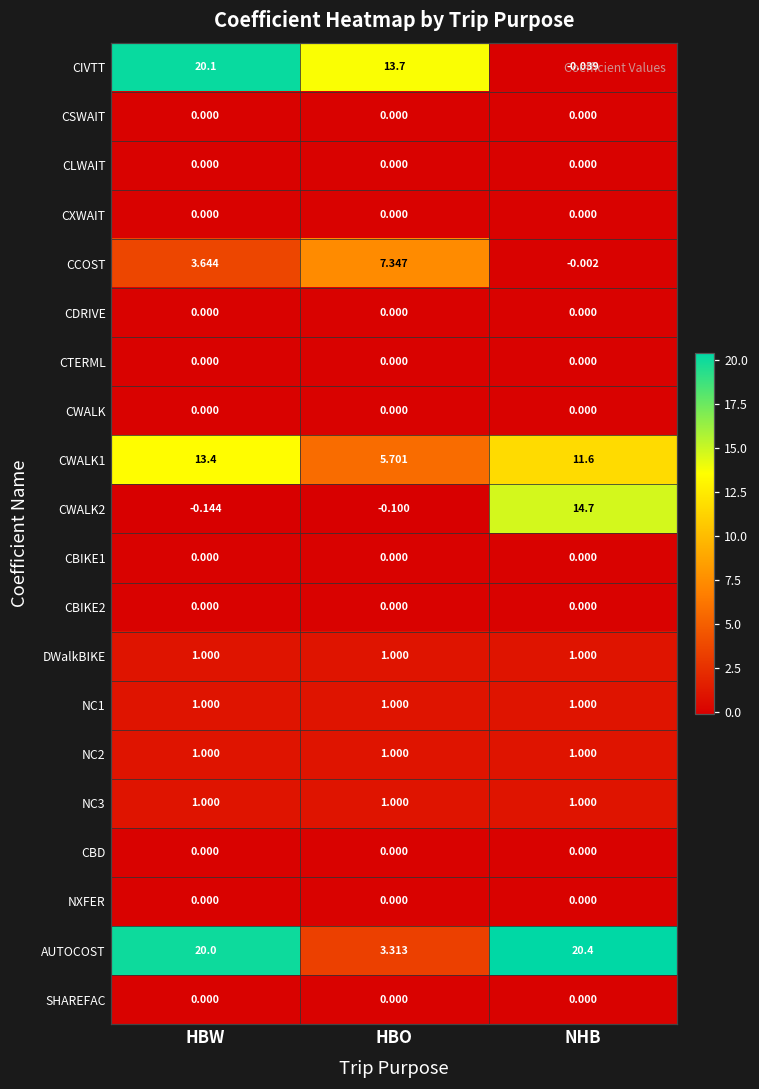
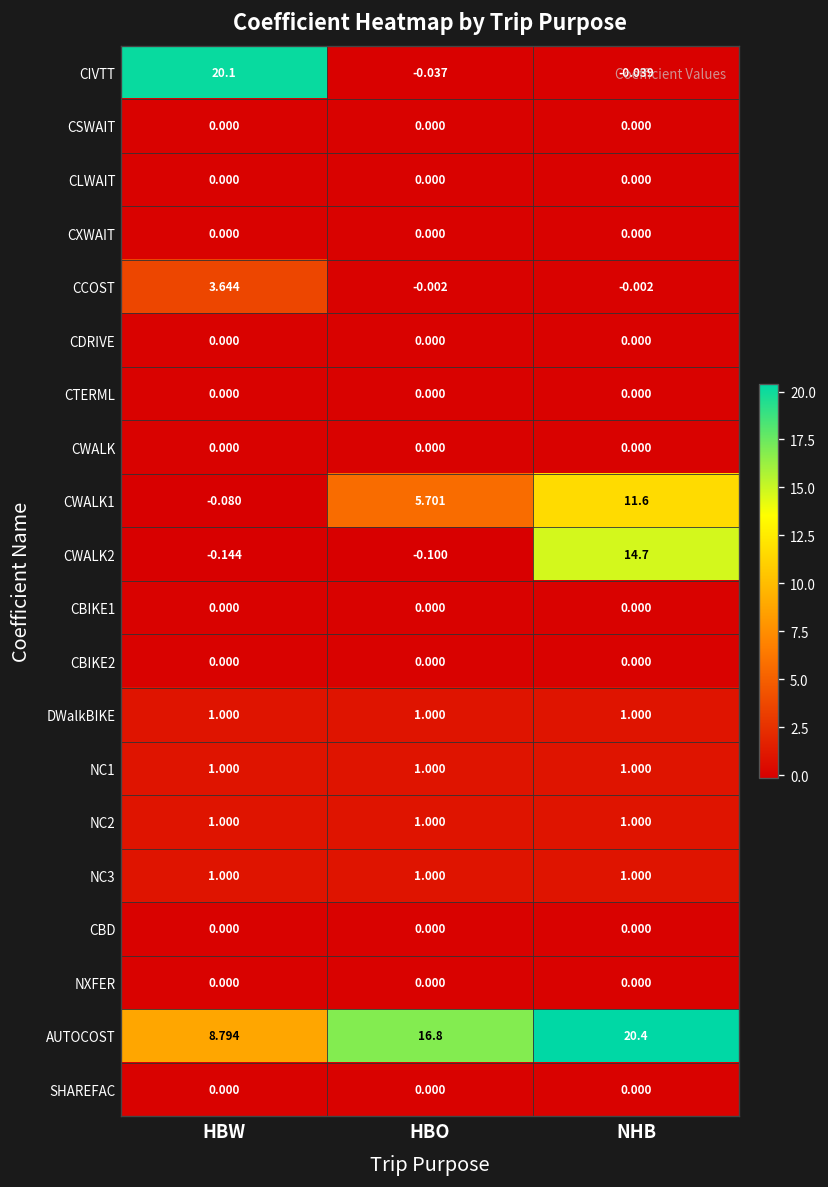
  {
    "CIVTT": {
      "HBW": 20.1,
-     "HBO": 13.7
+     "HBO": -0.037
    },
    "CSWAIT": {
      "HBW": 0.000,
      "HBO": 0.000,
      "NHB": 0.000
    },
    "CLWAIT": {
      "HBW": 0.000,
      "HBO": 0.000,
      "NHB": 0.000
    },
    "CXWAIT": {
      "HBW": 0.000,
      "HBO": 0.000,
      "NHB": 0.000
    },
    "CCOST": {
      "HBW": 3.644,
-     "HBO": 7.347,
+     "HBO": -0.002,
      "NHB": -0.002
    },
    "CDRIVE": {
      "HBW": 0.000,
      "HBO": 0.000,
      "NHB": 0.000
    },
    "CTERML": {
      "HBW": 0.000,
      "HBO": 0.000,
      "NHB": 0.000
    },
    "CWALK": {
      "HBW": 0.000,
      "HBO": 0.000,
      "NHB": 0.000
    },
    "CWALK1": {
-     "HBW": 13.4,
+     "HBW": -0.080,
      "HBO": 5.701,
      "NHB": 11.6
    },
    "CWALK2": {
      "HBW": -0.144,
      "HBO": -0.100,
      "NHB": 14.7
    },
    "CBIKE1": {
      "HBW": 0.000,
      "HBO": 0.000,
      "NHB": 0.000
    },
    "CBIKE2": {
      "HBW": 0.000,
      "HBO": 0.000,
      "NHB": 0.000
    },
    "DWalkBIKE": {
      "HBW": 1.000,
      "HBO": 1.000,
      "NHB": 1.000
    },
    "NC1": {
      "HBW": 1.000,
      "HBO": 1.000,
      "NHB": 1.000
    },
    "NC2": {
      "HBW": 1.000,
      "HBO": 1.000,
      "NHB": 1.000
    },
    "NC3": {
      "HBW": 1.000,
      "HBO": 1.000,
      "NHB": 1.000
    },
    "CBD": {
      "HBW": 0.000,
      "HBO": 0.000,
      "NHB": 0.000
    },
    "NXFER": {
      "HBW": 0.000,
      "HBO": 0.000,
      "NHB": 0.000
    },
    "AUTOCOST": {
-     "HBW": 20.0,
-     "HBO": 3.313,
+     "HBW": 8.794,
+     "HBO": 16.8,
      "NHB": 20.4
    },
    "SHAREFAC": {
      "HBW": 0.000,
      "HBO": 0.000,
      "NHB": 0.000
    }
  }
